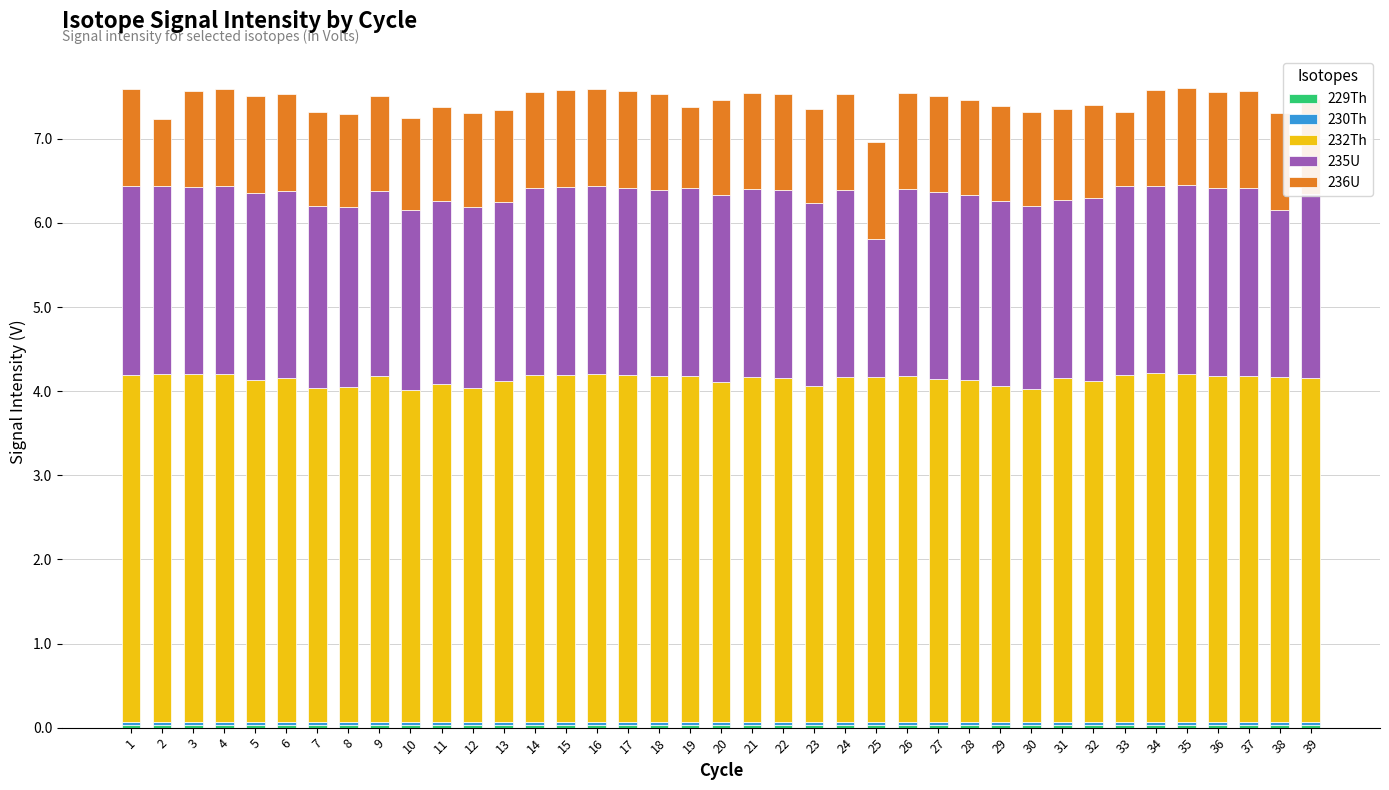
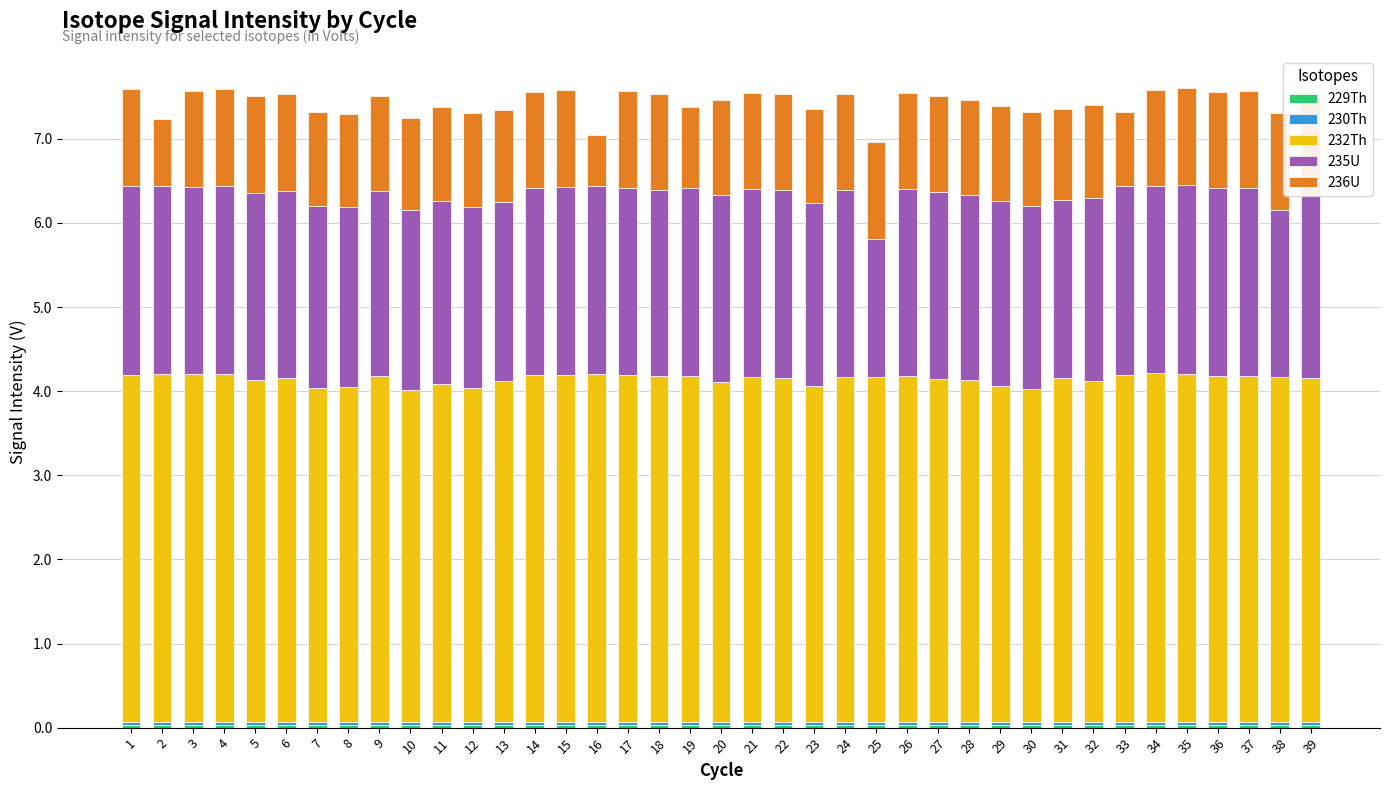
  {
    "229Th": {
      "1": 0.0,
      "2": 0.0,
      "3": 0.0,
      "4": 0.0,
      "5": 0.0,
      "6": 0.0,
      "7": 0.0,
      "8": 0.0,
      "9": 0.0,
      "10": 0.0,
      "11": 0.0,
      "12": 0.0,
      "13": 0.0,
      "14": 0.0,
      "15": 0.0,
      "16": 0.0,
      "17": 0.0,
      "18": 0.0,
      "19": 0.0,
      "20": 0.0,
      "21": 0.0,
      "22": 0.0,
      "23": 0.0,
      "24": 0.0,
      "25": 0.0,
      "26": 0.0,
      "27": 0.0,
      "28": 0.0,
      "29": 0.0,
      "30": 0.0,
      "31": 0.0,
      "32": 0.0,
      "33": 0.0,
      "34": 0.0,
      "35": 0.0,
      "36": 0.0,
      "37": 0.0,
      "38": 0.0,
      "39": 0.0
    },
    "230Th": {
      "1": 0.0,
      "2": 0.0,
      "3": 0.0,
      "4": 0.0,
      "5": 0.0,
      "6": 0.0,
      "7": 0.0,
      "8": 0.0,
      "9": 0.0,
      "10": 0.0,
      "11": 0.0,
      "12": 0.0,
      "13": 0.0,
      "14": 0.0,
      "15": 0.0,
      "16": 0.0,
      "17": 0.0,
      "18": 0.0,
      "19": 0.0,
      "20": 0.0,
      "21": 0.0,
      "22": 0.0,
      "23": 0.0,
      "24": 0.0,
      "25": 0.0,
      "26": 0.0,
      "27": 0.0,
      "28": 0.0,
      "29": 0.0,
      "30": 0.0,
      "32": 0.0,
      "33": 0.0,
      "34": 0.0,
      "35": 0.0,
      "36": 0.0,
      "37": 0.0,
      "38": 0.0,
      "39": 0.0
    },
    "232Th": {
      "1": 4.1,
      "2": 4.1,
      "3": 4.1,
      "4": 4.1,
      "5": 4.1,
      "6": 4.1,
      "7": 4.0,
      "8": 4.0,
      "9": 4.1,
      "10": 3.9,
      "11": 4.0,
      "12": 4.0,
      "13": 4.1,
      "14": 4.1,
      "15": 4.1,
      "16": 4.1,
      "17": 4.1,
      "18": 4.1,
      "19": 4.1,
      "20": 4.0,
      "21": 4.1,
      "22": 4.1,
      "23": 4.0,
      "24": 4.1,
      "25": 4.1,
      "26": 4.1,
      "27": 4.1,
      "28": 4.1,
      "29": 4.0,
      "30": 4.0,
      "31": 4.1,
      "32": 4.1,
      "33": 4.1,
      "34": 4.1,
      "35": 4.1,
      "36": 4.1,
      "37": 4.1,
      "38": 4.1,
      "39": 4.1
    },
    "235U": {
      "1": 2.2,
      "2": 2.2,
      "3": 2.2,
      "4": 2.2,
      "5": 2.2,
      "6": 2.2,
      "7": 2.2,
      "8": 2.1,
      "9": 2.2,
      "10": 2.1,
      "11": 2.2,
      "12": 2.2,
      "13": 2.1,
      "14": 2.2,
      "15": 2.2,
      "16": 2.2,
      "17": 2.2,
      "18": 2.2,
      "19": 2.2,
      "20": 2.2,
      "21": 2.2,
      "22": 2.2,
      "23": 2.2,
      "24": 2.2,
      "25": 1.6,
      "26": 2.2,
      "27": 2.2,
      "28": 2.2,
      "29": 2.2,
      "30": 2.2,
      "31": 2.1,
      "32": 2.2,
      "33": 2.2,
      "34": 2.2,
      "35": 2.2,
      "36": 2.2,
      "37": 2.2,
      "38": 2.0
    },
    "236U": {
      "1": 1.2,
      "2": 0.8,
      "3": 1.1,
      "4": 1.2,
      "5": 1.1,
      "6": 1.1,
      "7": 1.1,
      "8": 1.1,
      "9": 1.1,
      "10": 1.1,
      "11": 1.1,
      "12": 1.1,
      "13": 1.1,
      "14": 1.1,
      "15": 1.2,
-     "16": 1.2,
+     "16": 0.6,
      "17": 1.1,
      "18": 1.1,
      "19": 1.0,
      "20": 1.1,
      "21": 1.1,
      "22": 1.1,
      "23": 1.1,
      "24": 1.1,
      "25": 1.2,
      "26": 1.1,
      "27": 1.1,
      "28": 1.1,
      "29": 1.1,
      "30": 1.1,
      "31": 1.1,
      "32": 1.1,
      "33": 0.9,
      "34": 1.1,
      "35": 1.2,
      "36": 1.1,
      "37": 1.2,
      "38": 1.2
    }
  }
